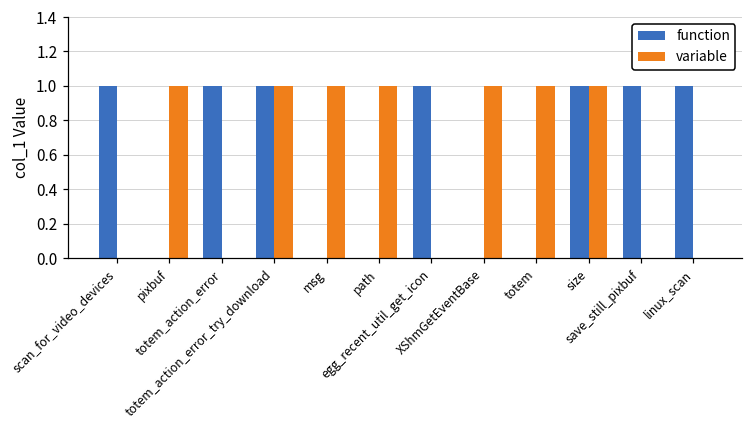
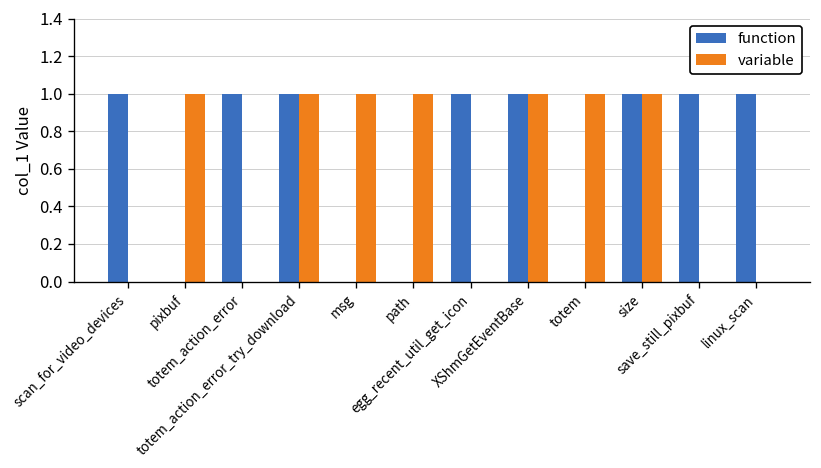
  {
    "function": {
      "scan_for_video_devices": 1,
      "pixbuf": 0,
      "totem_action_error": 1,
      "totem_action_error_try_download": 1,
      "msg": 0,
      "path": 0,
      "egg_recent_util_get_icon": 1,
-     "XShmGetEventBase": 0,
+     "XShmGetEventBase": 1,
      "totem": 0,
      "size": 1,
      "save_still_pixbuf": 1,
      "linux_scan": 1
    },
    "variable": {
      "scan_for_video_devices": 0,
      "pixbuf": 1,
      "totem_action_error": 0,
      "totem_action_error_try_download": 1,
      "msg": 1,
      "path": 1,
      "egg_recent_util_get_icon": 0,
      "XShmGetEventBase": 1,
      "totem": 1,
      "size": 1,
      "save_still_pixbuf": 0,
      "linux_scan": 0
    }
  }
